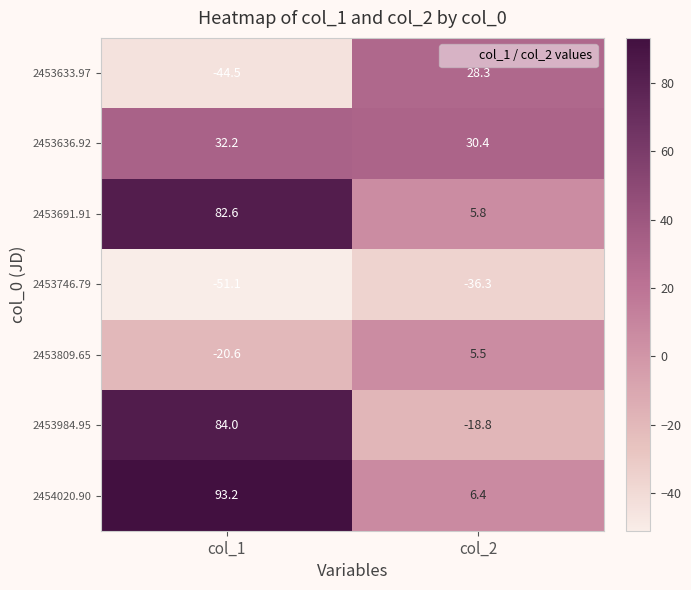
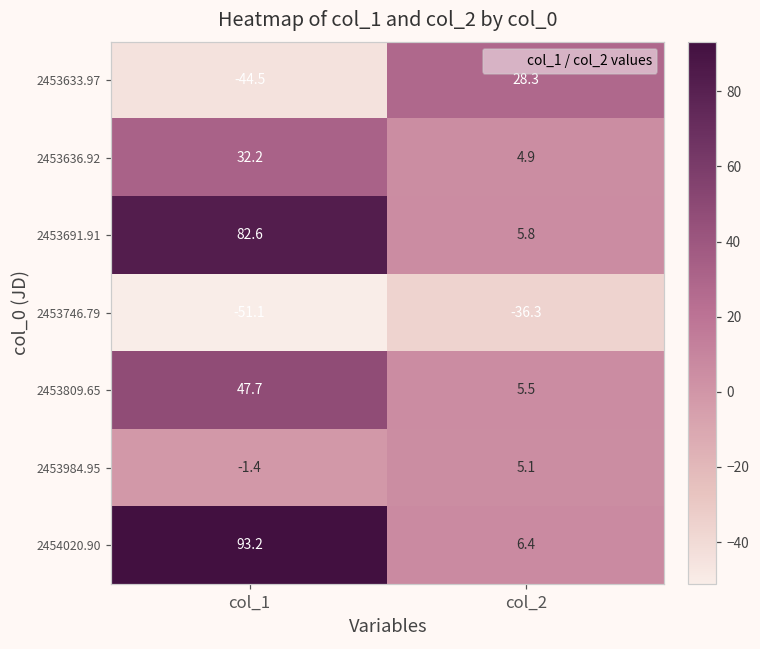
  {
    "2453636.92": {
      "col_1": 32.2,
-     "col_2": 30.4
+     "col_2": 4.9
    },
    "2453691.91": {
      "col_1": 82.6,
      "col_2": 5.8
    },
    "2453746.79": {
      "col_2": -36.3
    },
    "2453809.65": {
-     "col_1": -20.6,
+     "col_1": 47.7,
      "col_2": 5.5
    },
    "2453984.95": {
-     "col_1": 84.0,
-     "col_2": -18.8
+     "col_1": -1.4,
+     "col_2": 5.1
    },
    "2454020.90": {
      "col_1": 93.2,
      "col_2": 6.4
    }
  }
